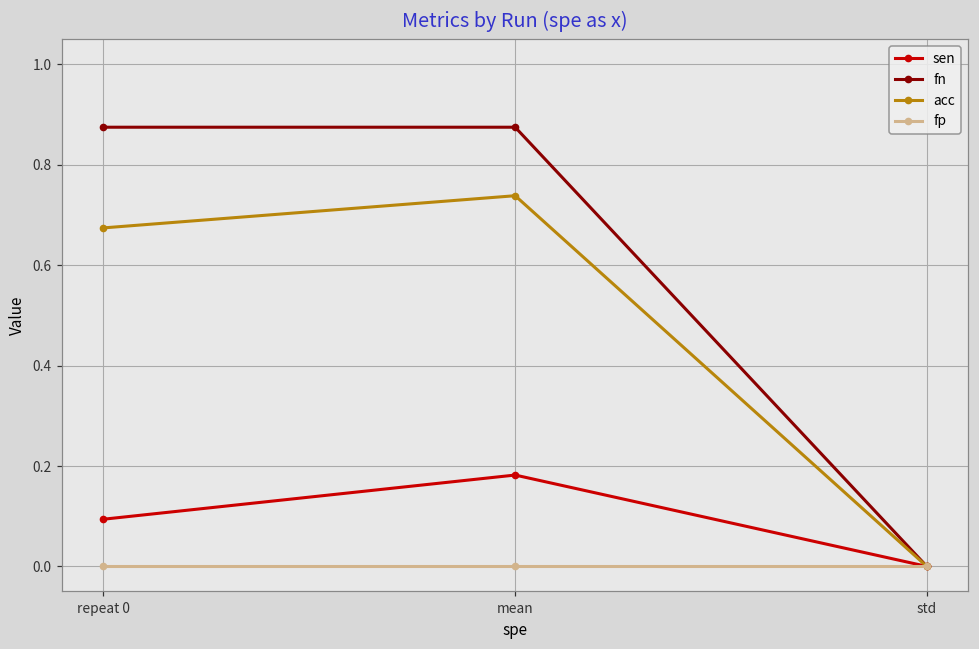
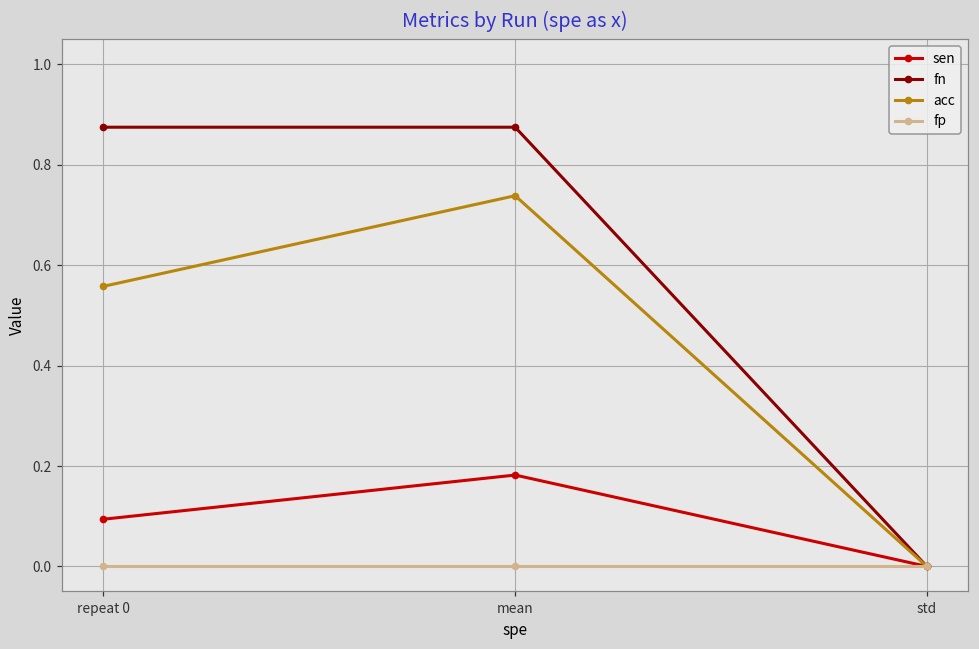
  {
    "sen": {
      "repeat 0": 0.09,
      "mean": 0.18
    },
    "fn": {
      "repeat 0": 0.88,
      "mean": 0.88
    },
    "acc": {
-     "repeat 0": 0.67,
+     "repeat 0": 0.56,
      "mean": 0.74
    },
    "fp": {
      "repeat 0": 0.00,
      "mean": 0.00
    }
  }
